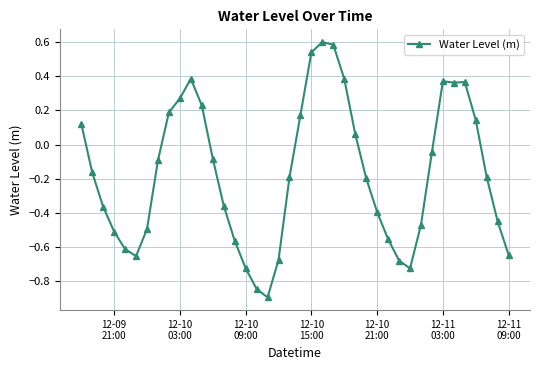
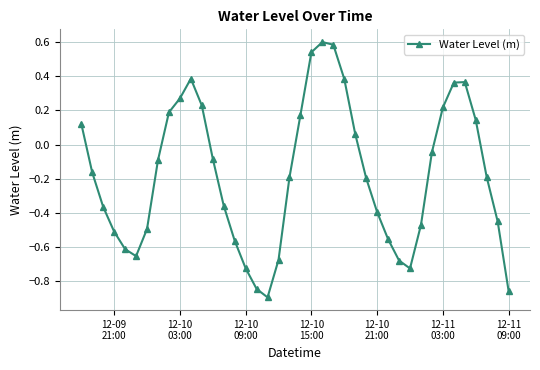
  {
    "12-09 21:00": -0.51,
    "12-10 03:00": 0.27,
    "12-10 09:00": -0.73,
    "12-10 15:00": 0.54,
    "12-10 21:00": -0.40,
-   "12-11 03:00": 0.37,
-   "12-11 09:00": -0.65
+   "12-11 03:00": 0.22,
+   "12-11 09:00": -0.86
  }
